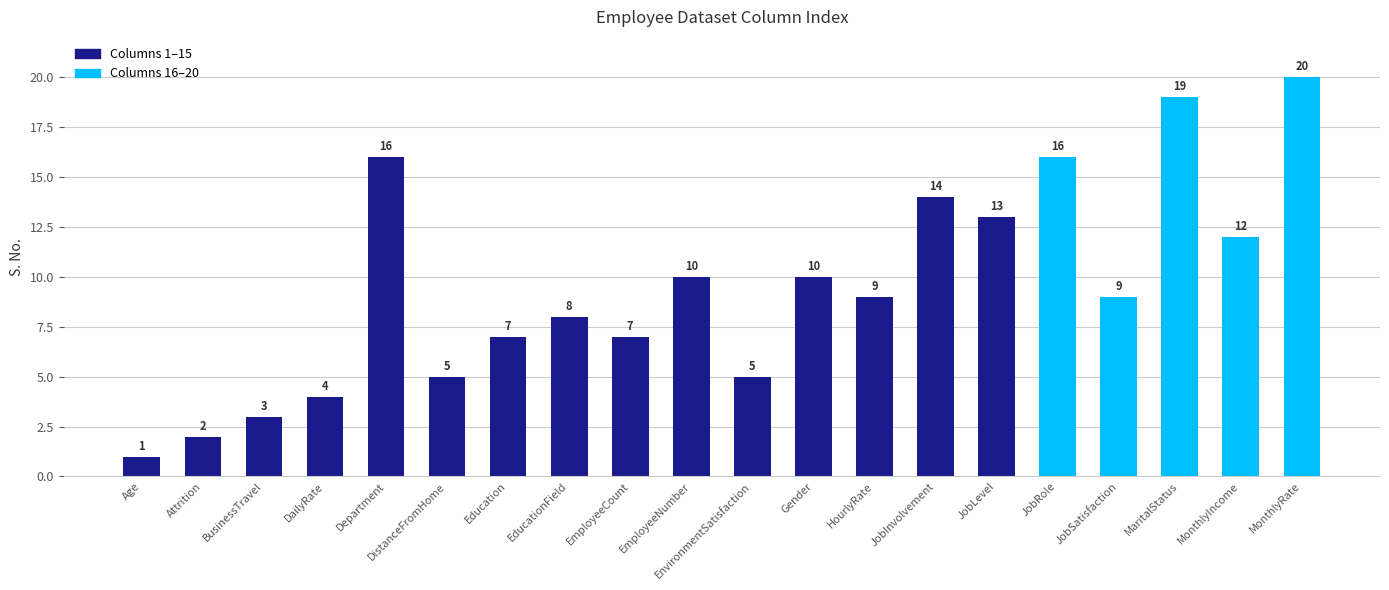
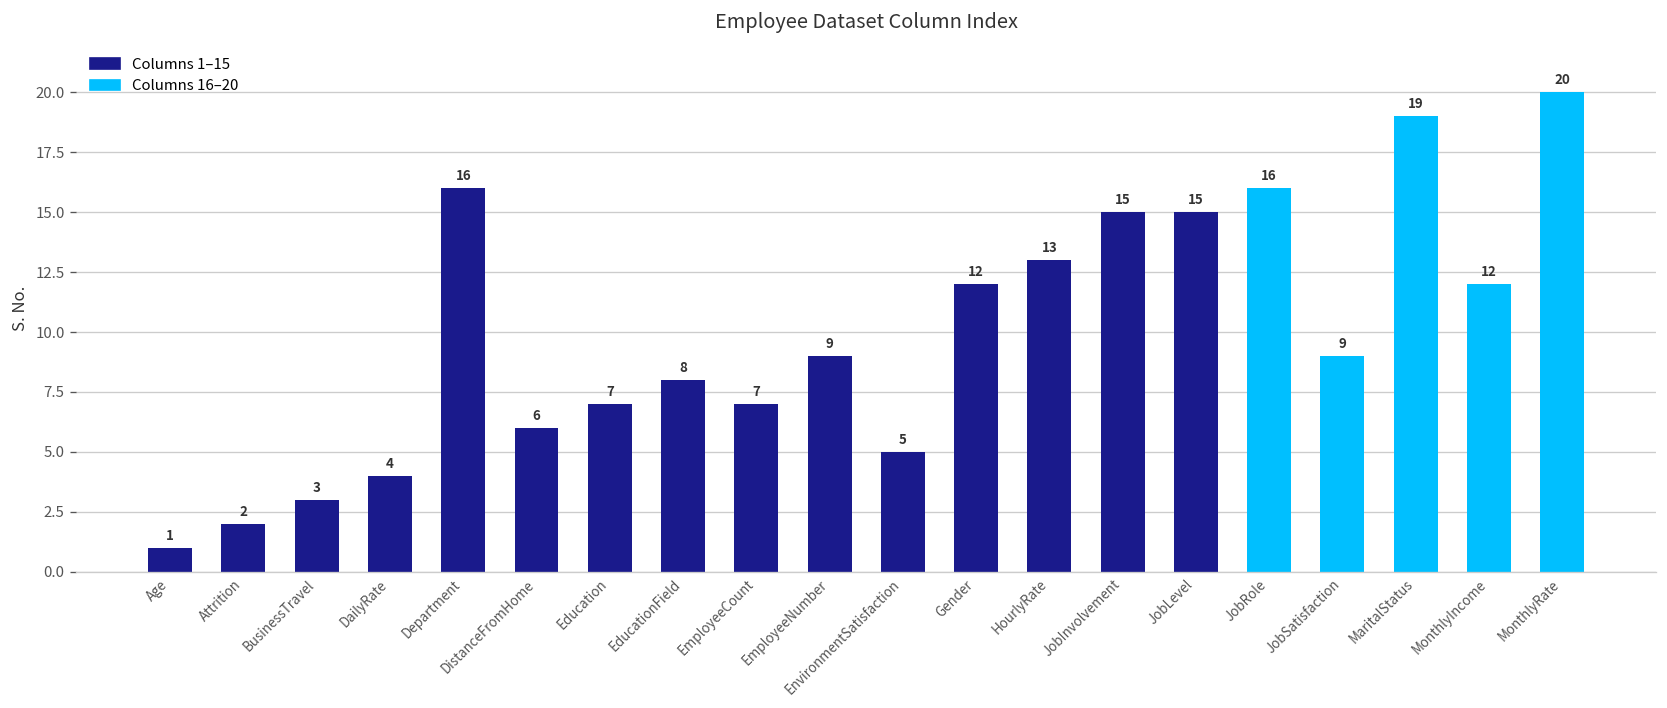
  {
    "Age": 1,
    "Attrition": 2,
    "BusinessTravel": 3,
    "DailyRate": 4,
    "Department": 16,
-   "DistanceFromHome": 5,
+   "DistanceFromHome": 6,
    "Education": 7,
    "EducationField": 8,
    "EmployeeCount": 7,
-   "EmployeeNumber": 10,
+   "EmployeeNumber": 9,
    "EnvironmentSatisfaction": 5,
-   "Gender": 10,
-   "HourlyRate": 9,
-   "JobInvolvement": 14,
-   "JobLevel": 13,
+   "Gender": 12,
+   "HourlyRate": 13,
+   "JobInvolvement": 15,
+   "JobLevel": 15,
    "JobRole": 16,
    "JobSatisfaction": 9,
    "MaritalStatus": 19,
    "MonthlyIncome": 12,
    "MonthlyRate": 20
  }
